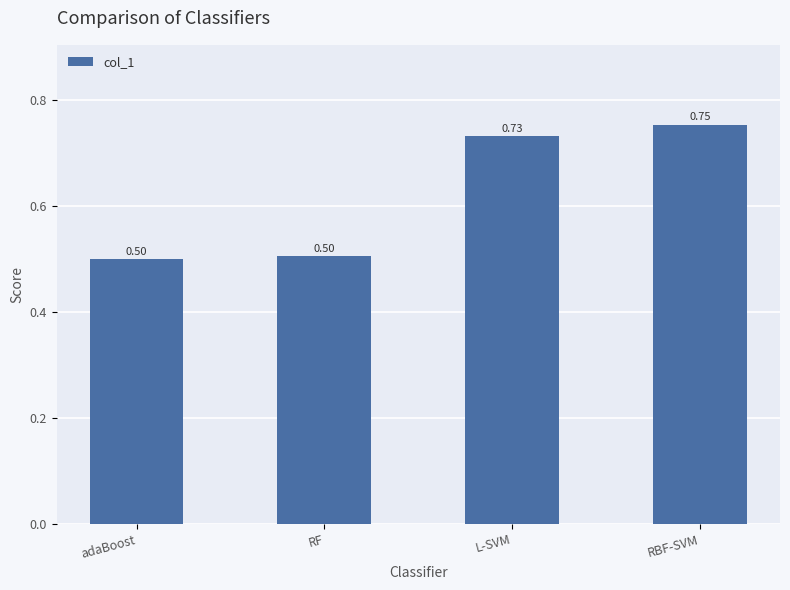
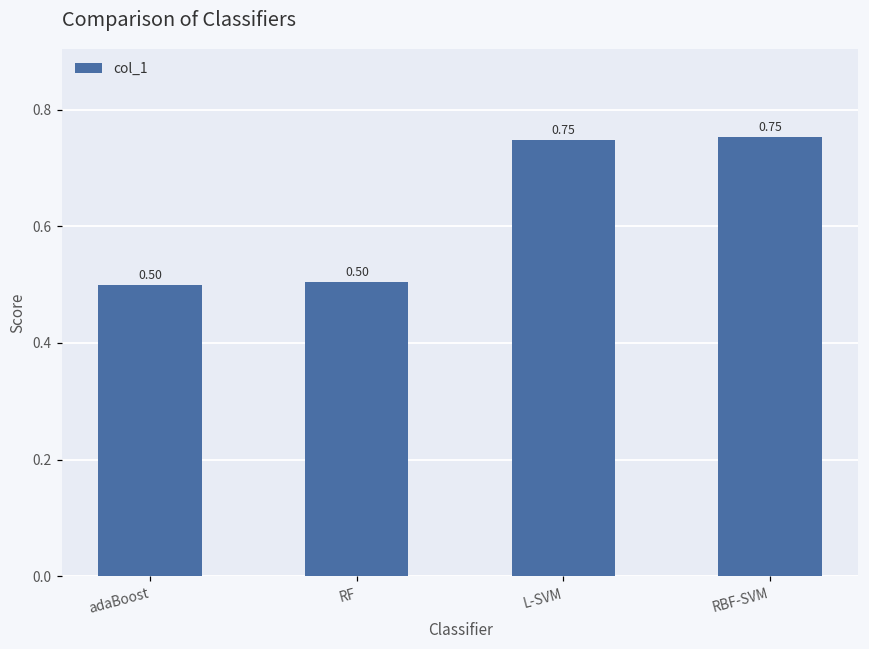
  {
    "adaBoost": 0.50,
    "RF": 0.50,
-   "L-SVM": 0.73,
+   "L-SVM": 0.75,
    "RBF-SVM": 0.75
  }
